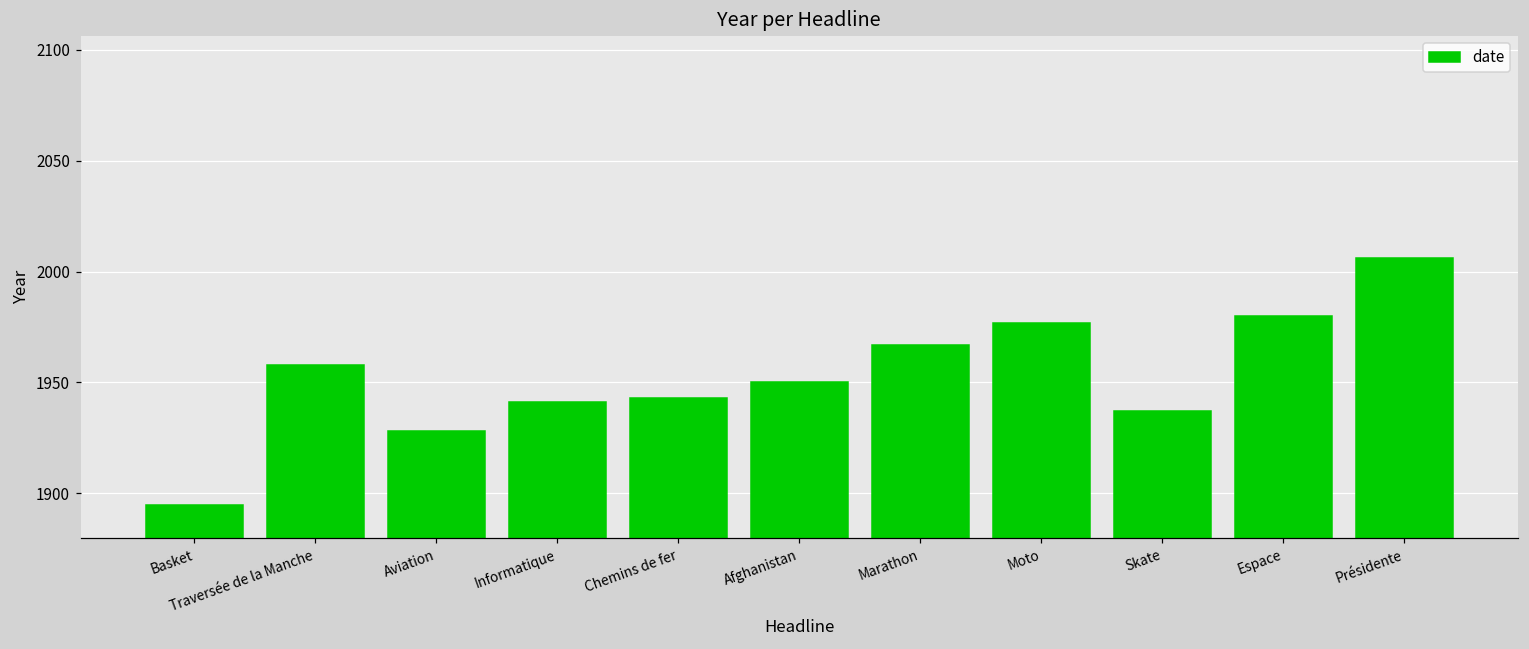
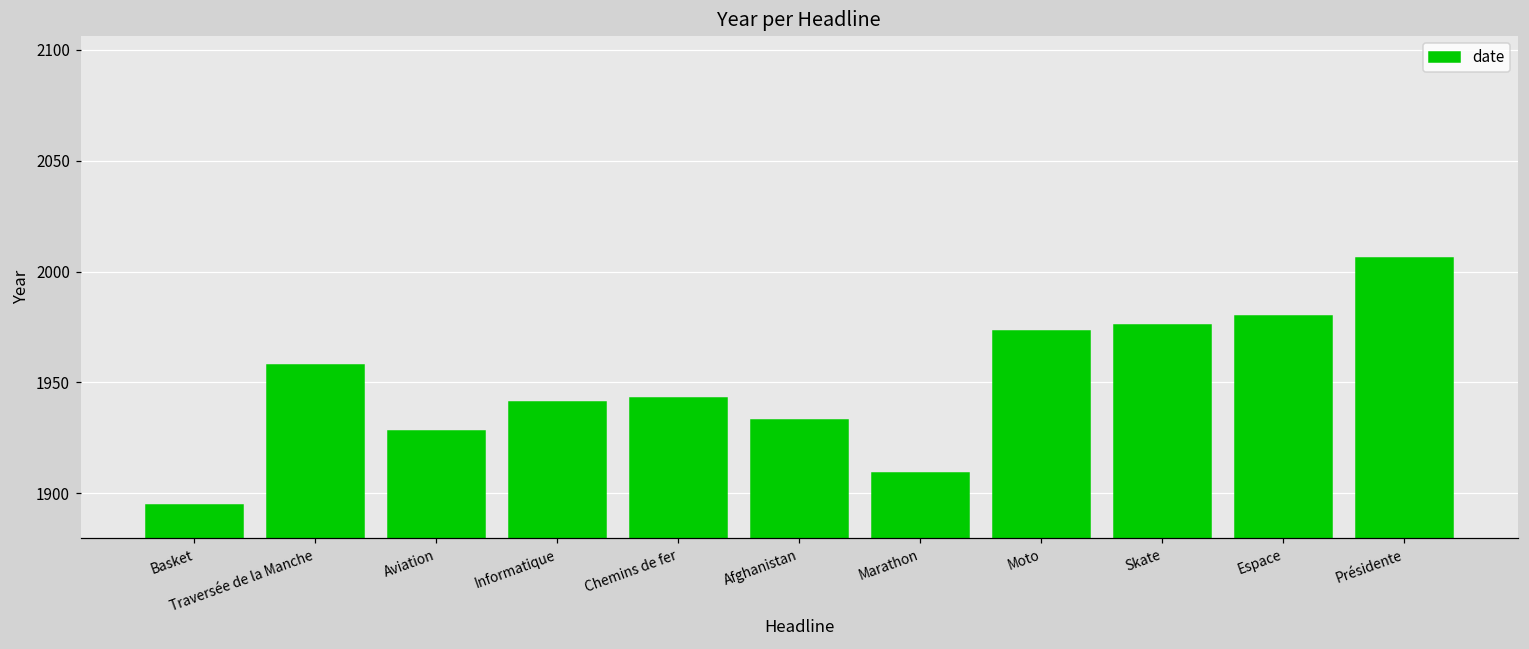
  {
    "Basket": 1895,
    "Traversée de la Manche": 1958,
    "Aviation": 1928,
    "Informatique": 1941,
    "Chemins de fer": 1943,
-   "Afghanistan": 1950,
-   "Marathon": 1967,
-   "Moto": 1977,
-   "Skate": 1937,
+   "Afghanistan": 1933,
+   "Marathon": 1909,
+   "Moto": 1973,
+   "Skate": 1976,
    "Espace": 1980,
    "Présidente": 2006
  }
